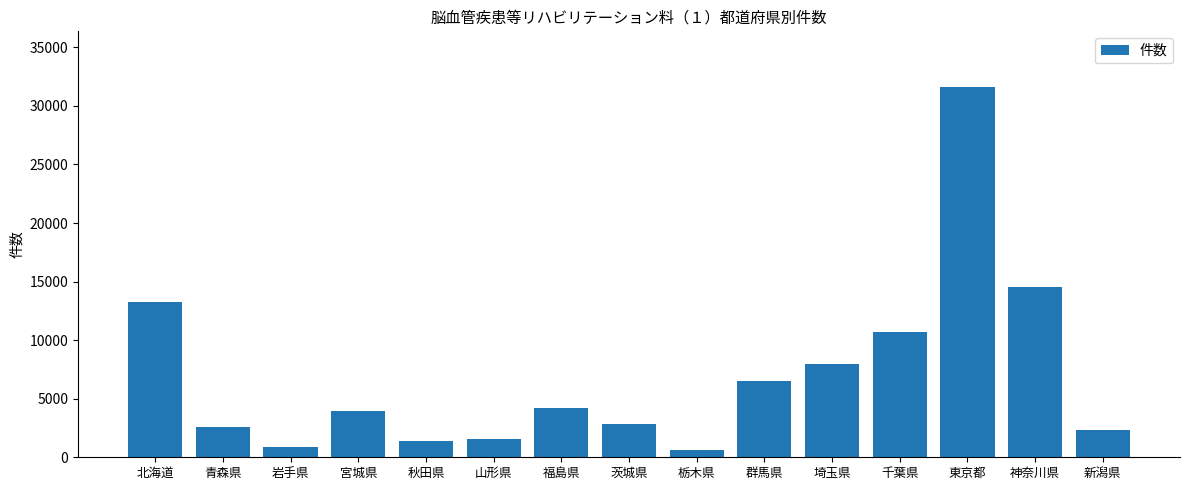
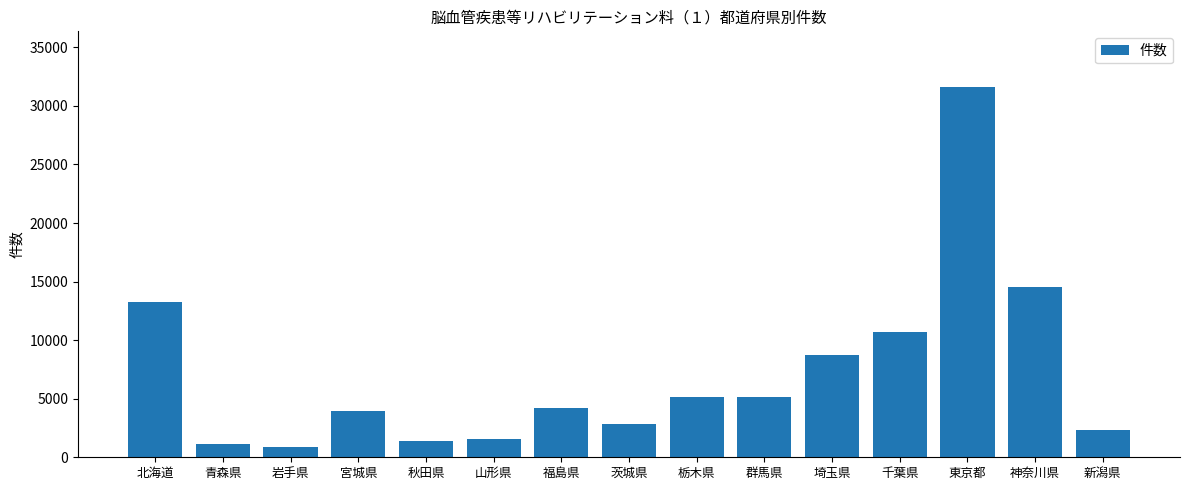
  {
    "北海道": 13300,
-   "青森県": 2600,
+   "青森県": 1200,
    "岩手県": 900,
    "宮城県": 3900,
    "秋田県": 1300,
    "山形県": 1600,
    "福島県": 4200,
    "茨城県": 2800,
-   "栃木県": 600,
-   "群馬県": 6500,
-   "埼玉県": 7900,
+   "栃木県": 5100,
+   "群馬県": 5100,
+   "埼玉県": 8700,
    "千葉県": 10700,
    "東京都": 31600,
    "神奈川県": 14500,
    "新潟県": 2300
  }
